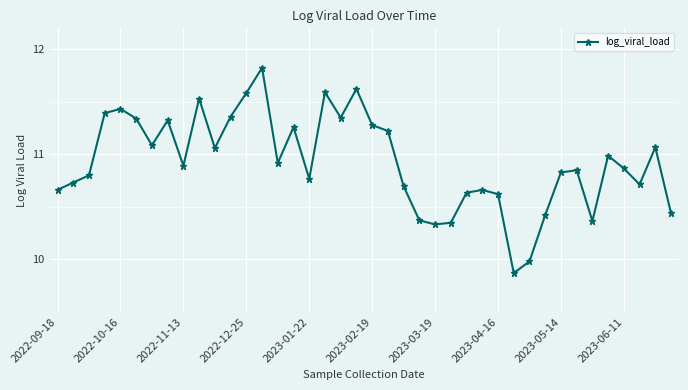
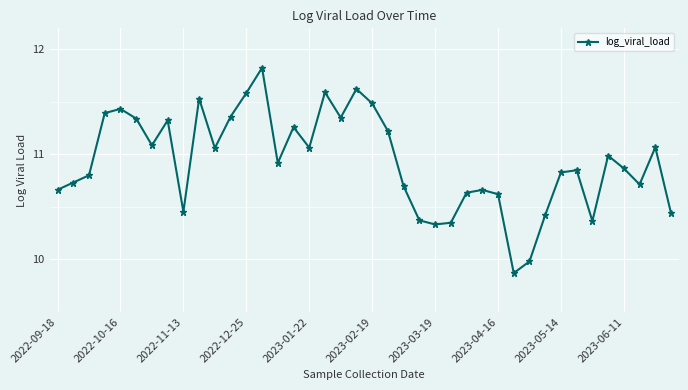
  {
    "2022-09-18": 10.66,
    "2022-10-16": 11.43,
-   "2022-11-13": 10.89,
+   "2022-11-13": 10.45,
    "2022-12-25": 11.58,
-   "2023-01-22": 10.77,
-   "2023-02-19": 11.28,
+   "2023-01-22": 11.06,
+   "2023-02-19": 11.49,
    "2023-03-19": 10.33,
    "2023-04-16": 10.62,
    "2023-05-14": 10.83,
    "2023-06-11": 10.87
  }
